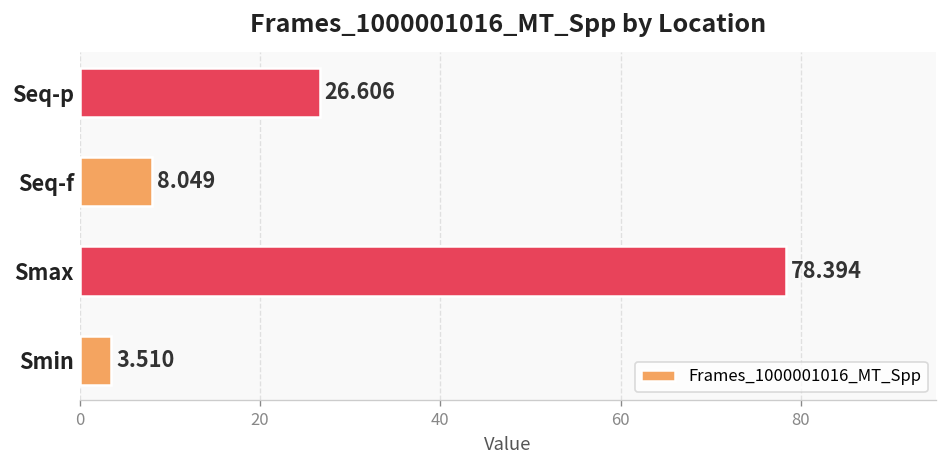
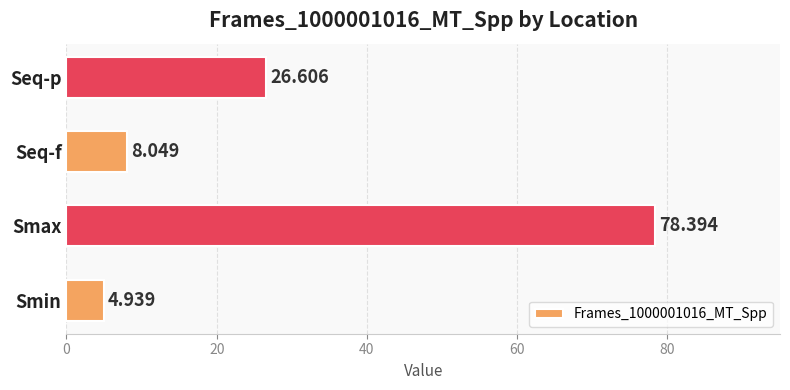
  {
    "Seq-p": 26.606,
    "Seq-f": 8.049,
    "Smax": 78.394,
-   "Smin": 3.510
+   "Smin": 4.939
  }
